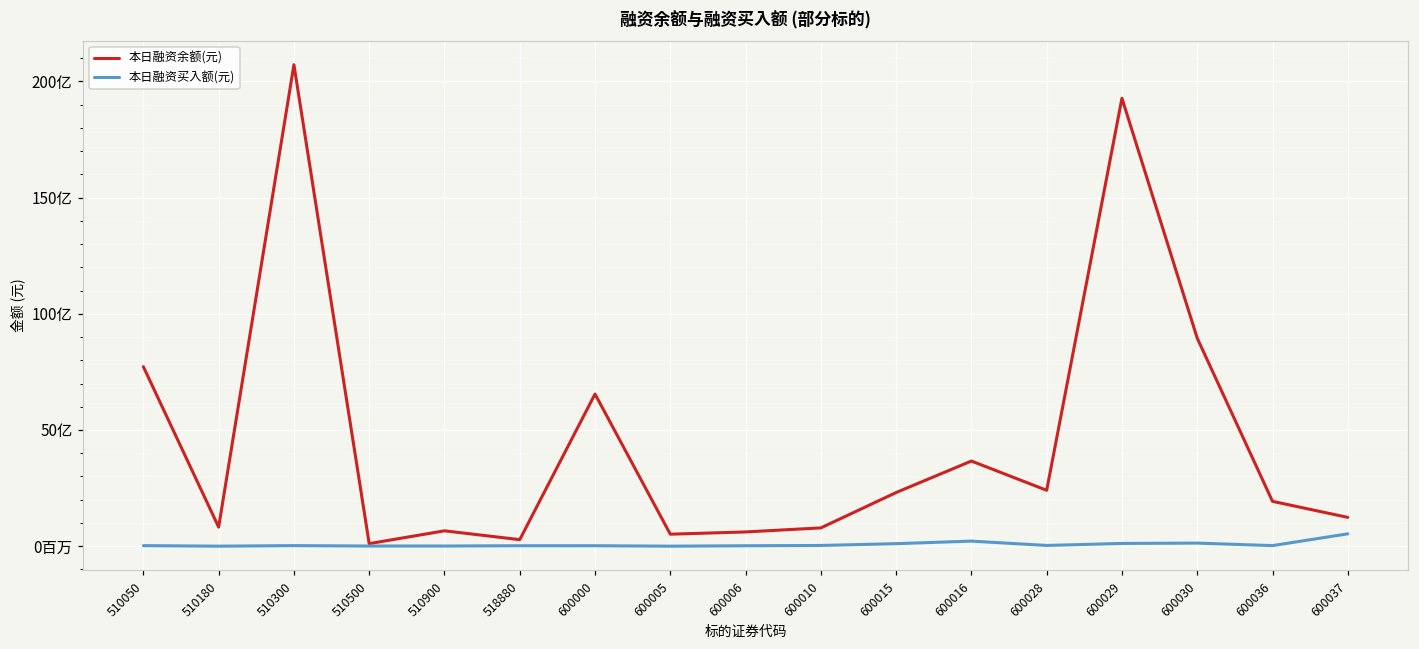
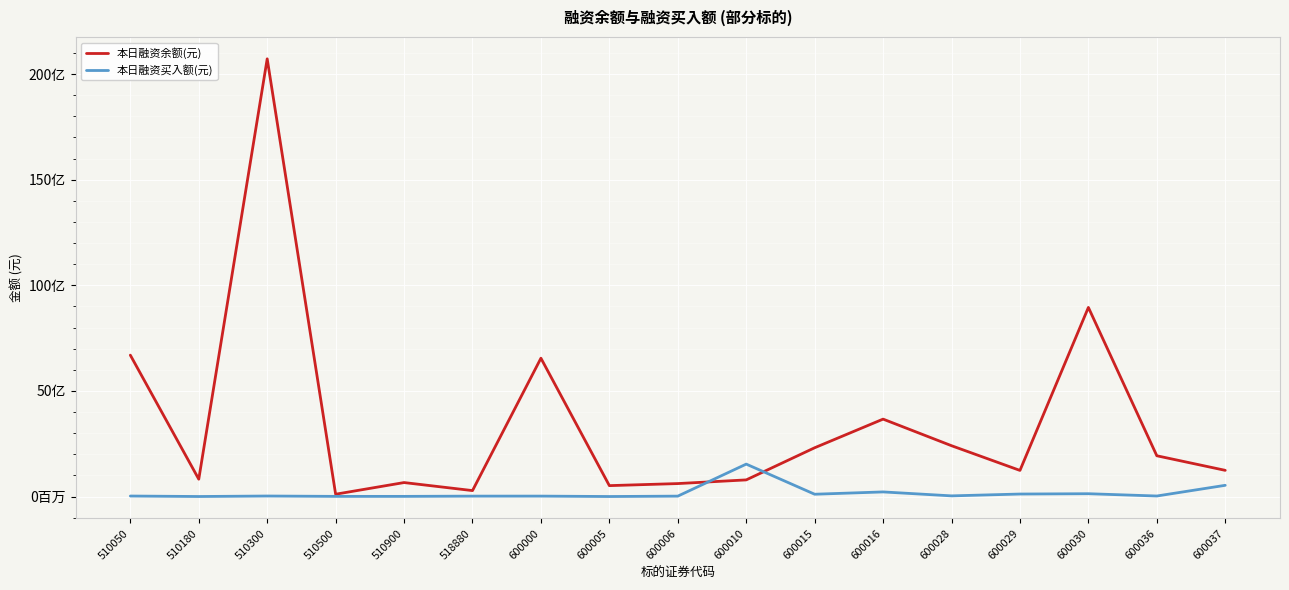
  {
    "本日融资余额(元)": {
-     "510050": "77亿",
+     "510050": "67亿",
      "510180": "8亿",
      "510300": "207亿",
      "510900": "7亿",
      "518880": "3亿",
      "600000": "65亿",
      "600005": "5亿",
      "600006": "6亿",
      "600010": "8亿",
      "600015": "23亿",
      "600016": "37亿",
      "600028": "24亿",
-     "600029": "193亿",
+     "600029": "12亿",
      "600030": "90亿",
      "600036": "19亿",
      "600037": "12亿"
    },
    "本日融资买入额(元)": {
      "510050": "0亿",
      "510180": "0亿",
      "510300": "0亿",
      "510900": "0亿",
      "518880": "0亿",
      "600000": "0亿",
      "600005": "0亿",
      "600006": "0亿",
-     "600010": "0亿",
+     "600010": "15亿",
      "600015": "1亿",
      "600016": "2亿",
      "600028": "0亿",
      "600029": "1亿",
      "600030": "1亿",
      "600036": "0亿",
      "600037": "5亿"
    }
  }
